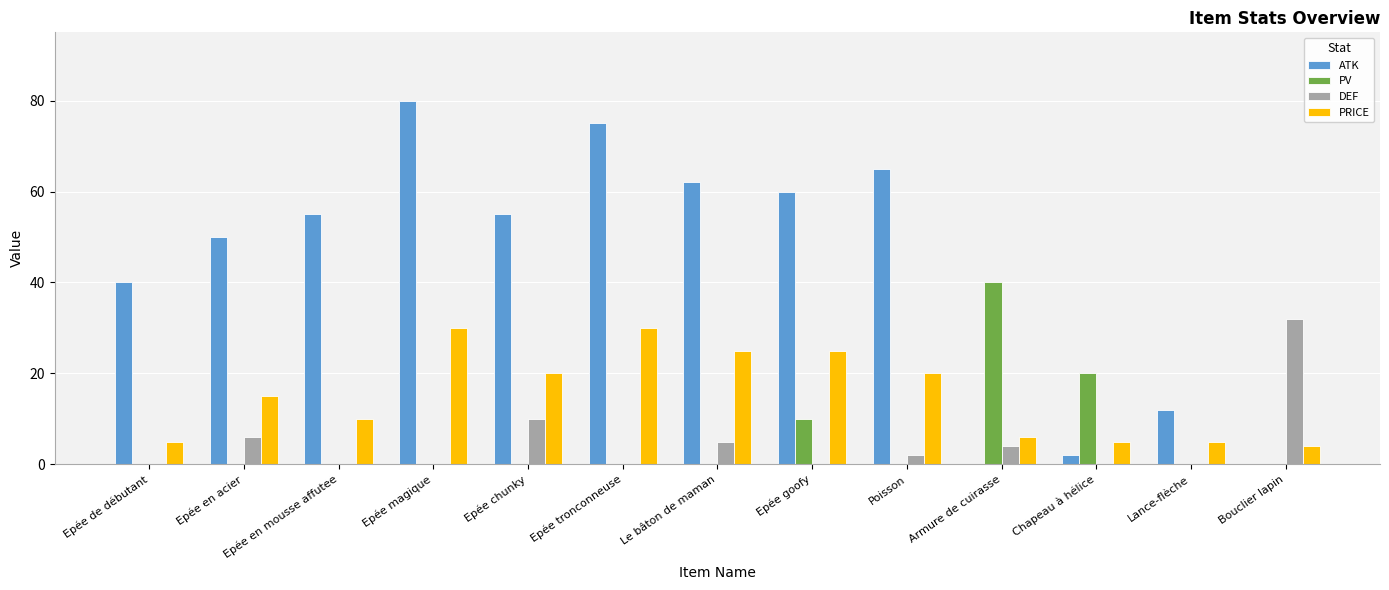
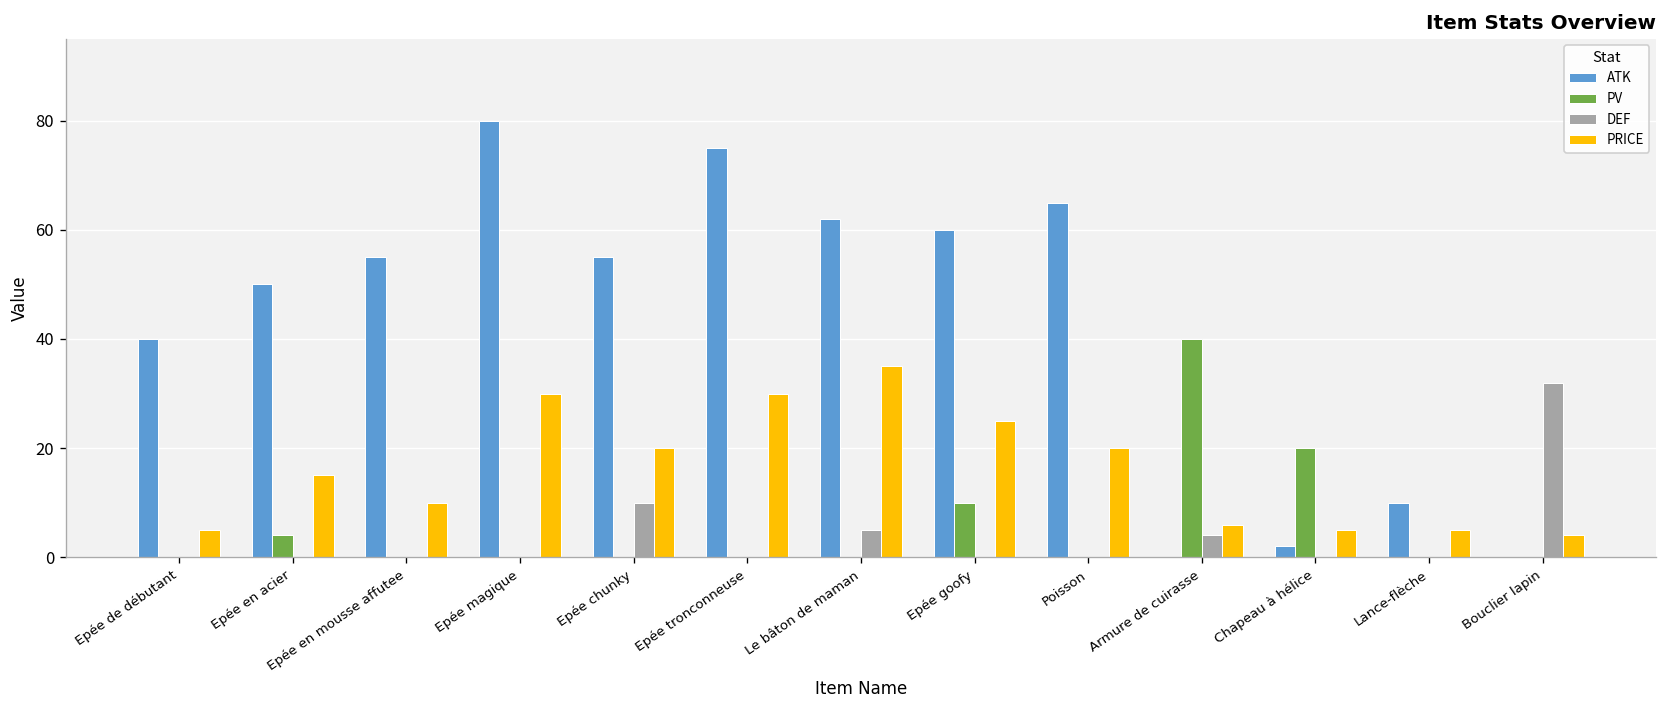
  {
    "ATK": {
      "Epée de débutant": 40,
      "Epée en acier": 50,
      "Epée en mousse affutee": 55,
      "Epée magique": 80,
      "Epée chunky": 55,
      "Epée tronconneuse": 75,
      "Le bâton de maman": 62,
      "Epée goofy": 60,
      "Poisson": 65,
      "Armure de cuirasse": 0,
      "Chapeau à hélice": 2,
-     "Lance-flèche": 12,
+     "Lance-flèche": 10,
      "Bouclier lapin": 0
    },
    "PV": {
      "Epée de débutant": 0,
-     "Epée en acier": 0,
+     "Epée en acier": 4,
      "Epée en mousse affutee": 0,
      "Epée magique": 0,
      "Epée chunky": 0,
      "Epée tronconneuse": 0,
      "Le bâton de maman": 0,
      "Epée goofy": 10,
      "Poisson": 0,
      "Armure de cuirasse": 40,
      "Chapeau à hélice": 20,
      "Lance-flèche": 0,
      "Bouclier lapin": 0
    },
    "DEF": {
      "Epée de débutant": 0,
-     "Epée en acier": 6,
+     "Epée en acier": 0,
      "Epée en mousse affutee": 0,
      "Epée magique": 0,
      "Epée chunky": 10,
      "Epée tronconneuse": 0,
      "Le bâton de maman": 5,
      "Epée goofy": 0,
-     "Poisson": 2,
+     "Poisson": 0,
      "Armure de cuirasse": 4,
      "Chapeau à hélice": 0,
      "Lance-flèche": 0,
      "Bouclier lapin": 32
    },
    "PRICE": {
      "Epée de débutant": 5,
      "Epée en acier": 15,
      "Epée en mousse affutee": 10,
      "Epée magique": 30,
      "Epée chunky": 20,
      "Epée tronconneuse": 30,
-     "Le bâton de maman": 25,
+     "Le bâton de maman": 35,
      "Epée goofy": 25,
      "Poisson": 20,
      "Armure de cuirasse": 6,
      "Chapeau à hélice": 5,
      "Lance-flèche": 5,
      "Bouclier lapin": 4
    }
  }
